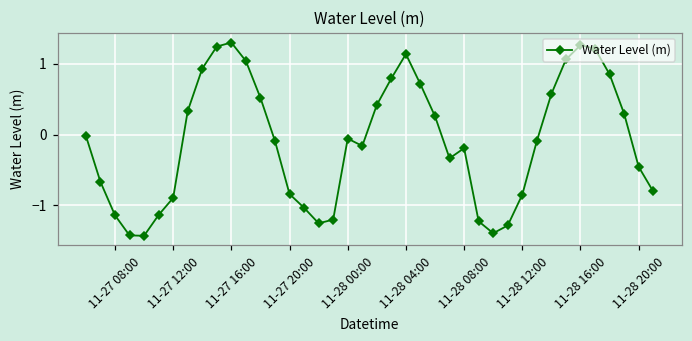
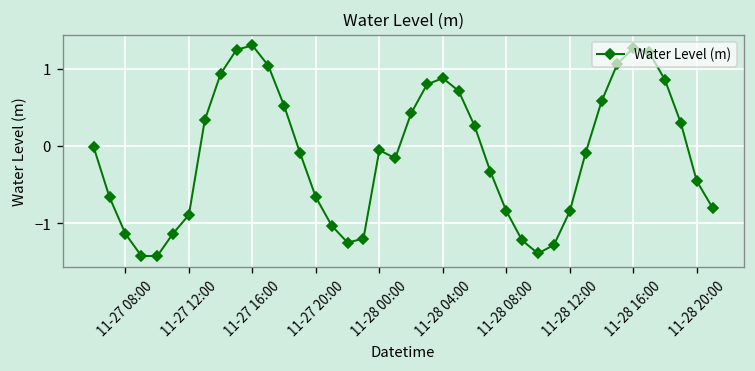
  {
    "11-27 08:00": -1.1,
    "11-27 12:00": -0.9,
    "11-27 16:00": 1.3,
-   "11-27 20:00": -0.8,
+   "11-27 20:00": -0.7,
    "11-28 00:00": -0.1,
-   "11-28 04:00": 1.1,
-   "11-28 08:00": -0.2,
+   "11-28 04:00": 0.9,
+   "11-28 08:00": -0.8,
    "11-28 12:00": -0.8,
    "11-28 20:00": -0.5
  }
